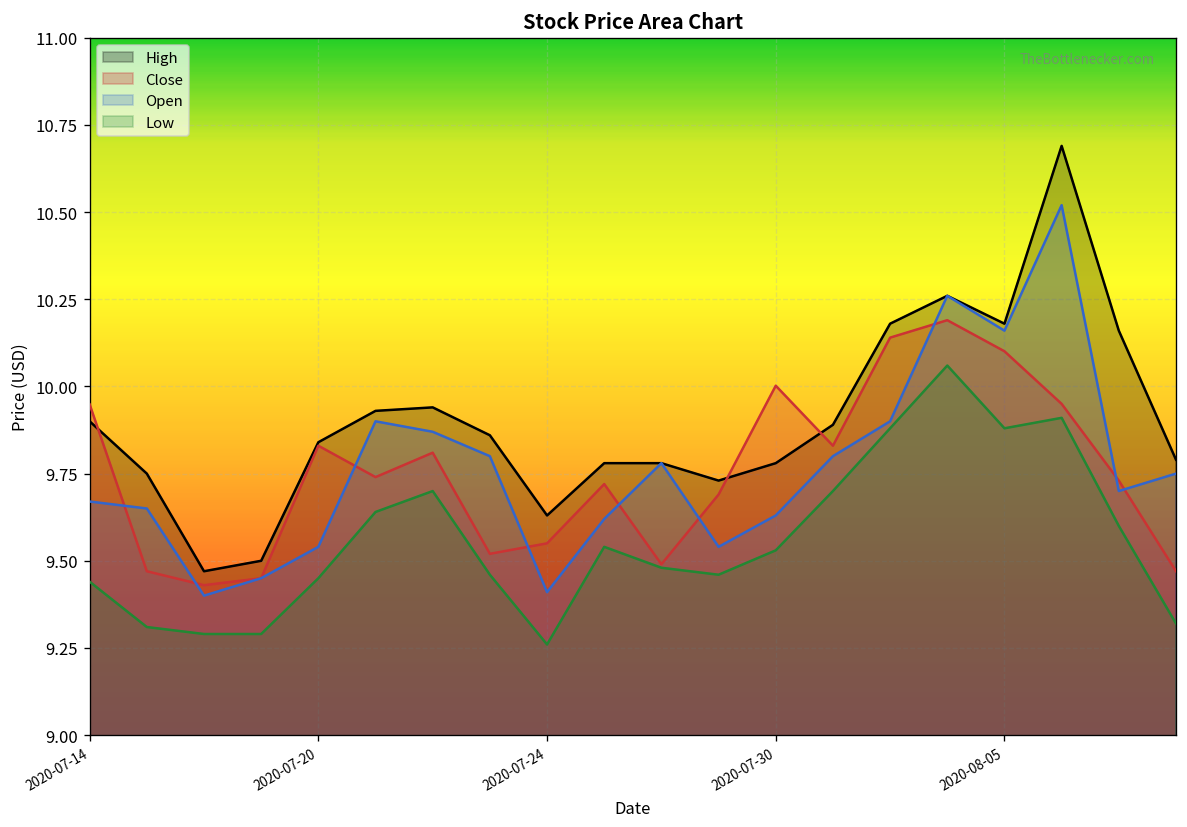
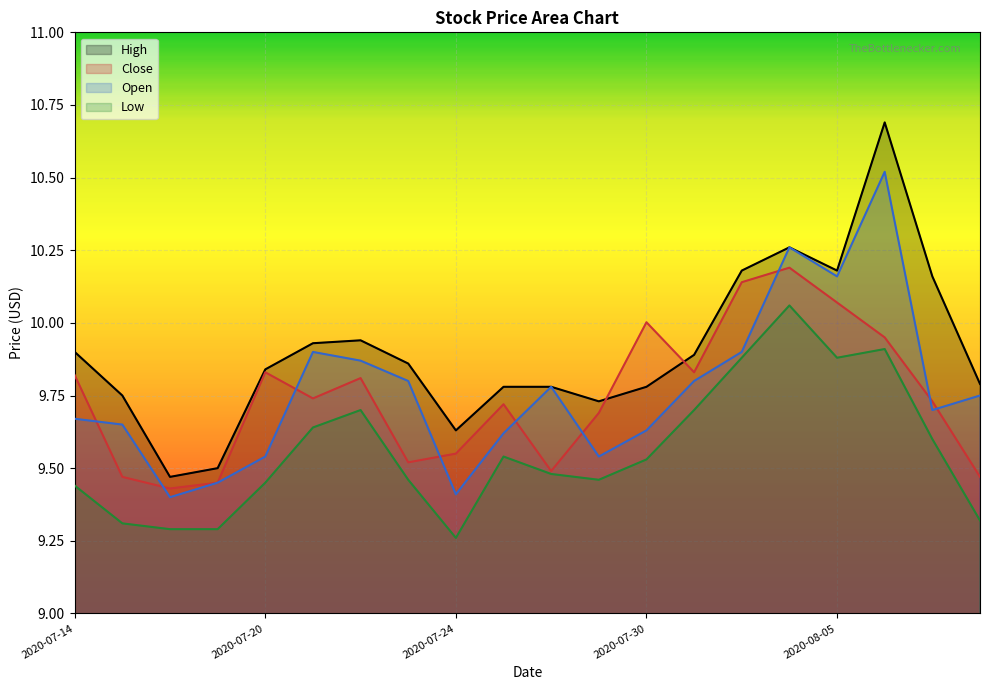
  {
    "Close": {
-     "2020-07-14": 9.95,
+     "2020-07-14": 9.82,
      "2020-07-20": 9.83,
      "2020-07-24": 9.55,
      "2020-07-30": 10.00,
-     "2020-08-05": 10.10
+     "2020-08-05": 10.07
    }
  }
